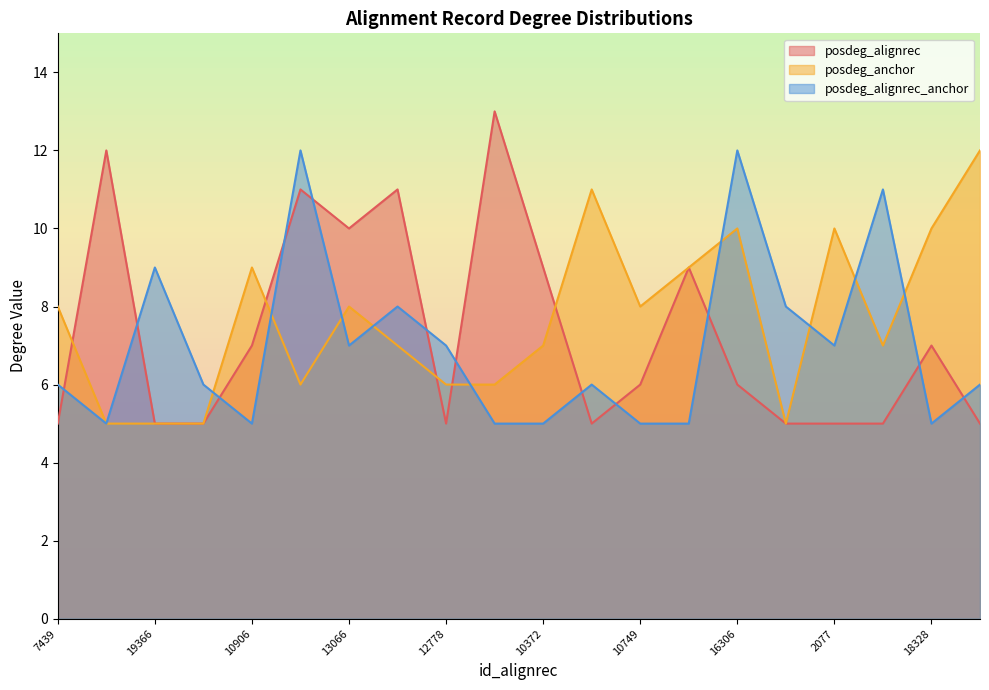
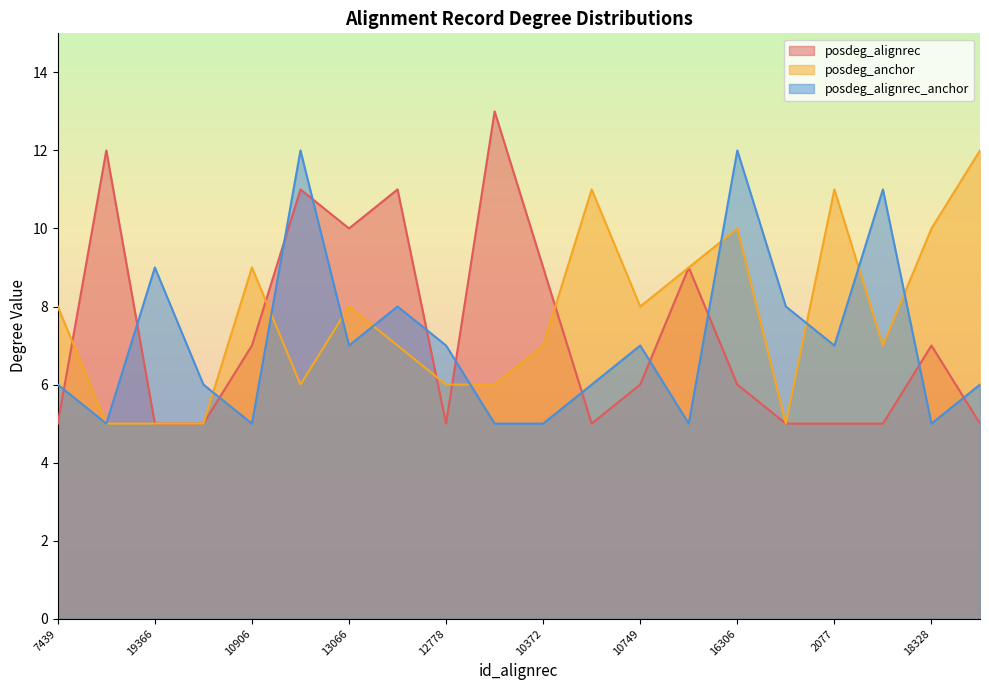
  {
    "posdeg_alignrec": {
      "7439": 5,
      "10906": 7,
      "13066": 10,
      "12778": 5,
      "10372": 9,
      "10749": 6,
      "16306": 6,
      "2077": 5,
      "18328": 7
    },
    "posdeg_anchor": {
      "7439": 8,
      "10906": 9,
      "13066": 8,
      "12778": 6,
      "10372": 7,
      "10749": 8,
      "16306": 10,
-     "2077": 10,
+     "2077": 11,
      "18328": 10
    },
    "posdeg_alignrec_anchor": {
      "7439": 6,
      "19366": 9,
      "10906": 5,
      "13066": 7,
      "12778": 7,
      "10372": 5,
-     "10749": 5,
+     "10749": 7,
      "16306": 12,
      "2077": 7,
      "18328": 5
    }
  }
